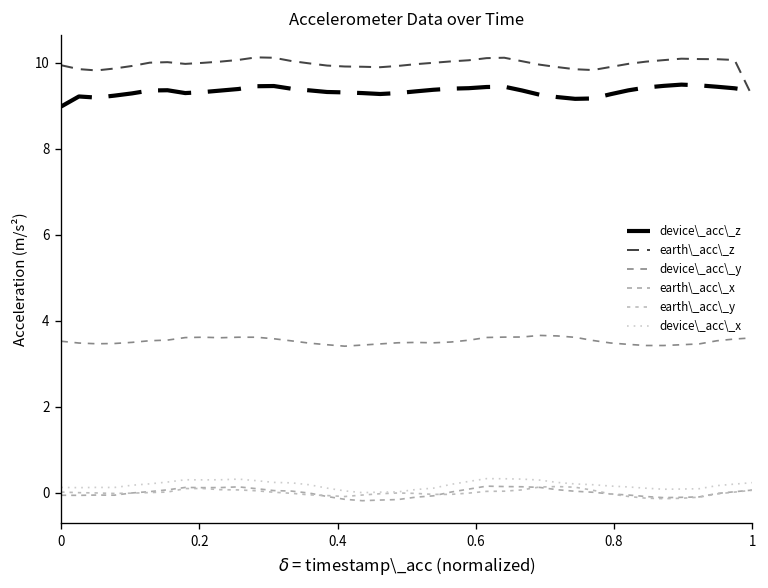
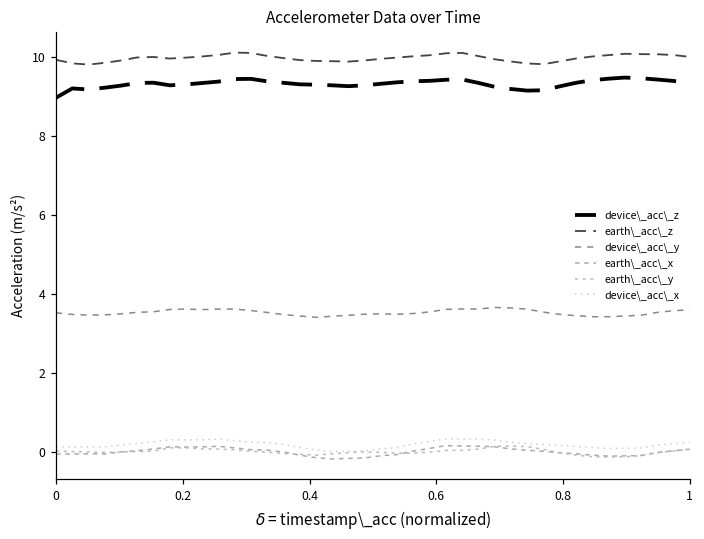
  {
    "device\\_acc\\_z": {
      "0": 9.0,
      "1": 9.3
    },
    "earth\\_acc\\_z": {
      "0": 9.9,
-     "1": 9.2
+     "1": 10.0
    }
  }
